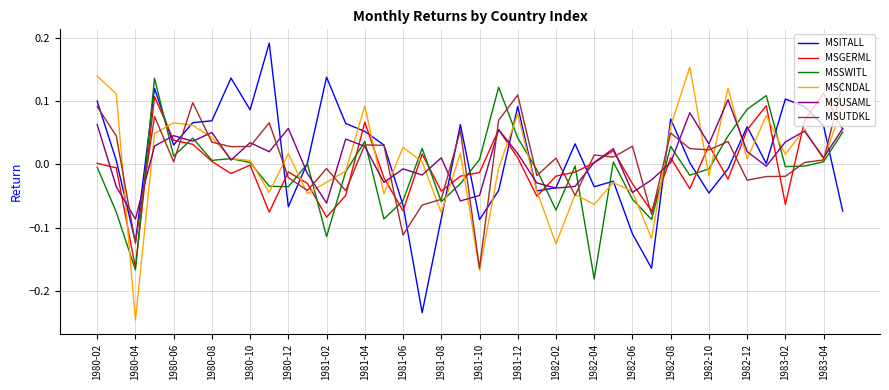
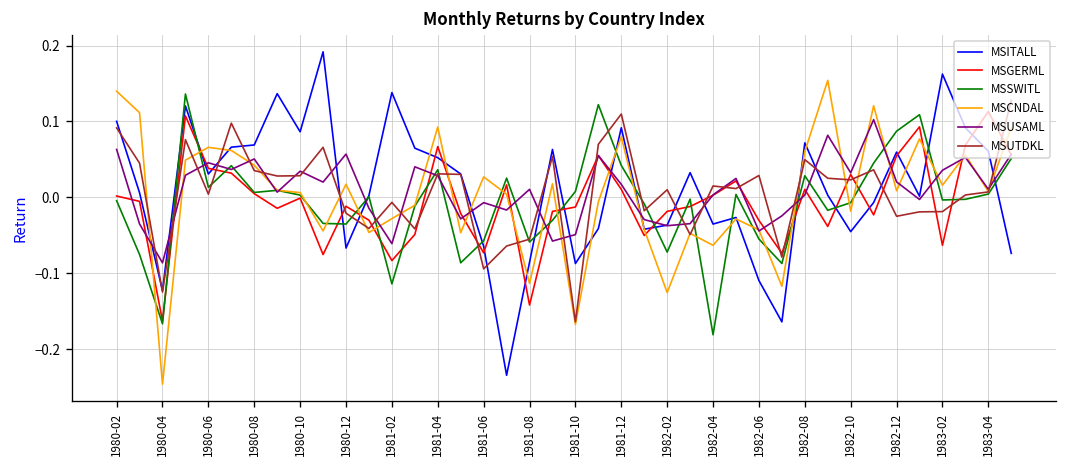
  {
    "MSITALL": {
      "1980-02": 0.10,
      "1980-06": 0.03,
      "1980-08": 0.07,
      "1980-10": 0.09,
      "1980-12": -0.07,
      "1981-02": 0.14,
      "1981-04": 0.05,
      "1981-06": -0.06,
      "1981-08": -0.09,
      "1981-10": -0.09,
      "1981-12": 0.09,
      "1982-04": -0.04,
      "1982-06": -0.11,
      "1982-08": 0.07,
      "1982-10": -0.05,
      "1982-12": 0.06,
-     "1983-02": 0.10
+     "1983-02": 0.16
    },
    "MSGERML": {
      "1980-02": 0.00,
      "1980-06": 0.04,
      "1980-12": -0.01,
      "1981-02": -0.08,
      "1981-04": 0.07,
      "1981-06": -0.07,
-     "1981-08": -0.04,
+     "1981-08": -0.14,
      "1981-10": -0.01,
      "1981-12": 0.01,
      "1982-02": -0.02,
      "1982-06": -0.03,
      "1982-08": 0.01,
      "1982-12": 0.05,
      "1983-02": -0.06
    },
    "MSSWITL": {
      "1980-02": 0.00,
      "1980-06": 0.01,
      "1980-12": -0.04,
      "1981-02": -0.11,
      "1981-04": 0.04,
      "1981-06": -0.06,
      "1981-10": 0.01,
      "1981-12": 0.04,
      "1982-02": -0.07,
      "1982-04": -0.18,
      "1982-06": -0.05,
      "1982-08": 0.03,
      "1982-10": -0.01,
      "1982-12": 0.09,
      "1983-02": 0.00
    },
    "MSCNDAL": {
      "1980-02": 0.14,
      "1980-04": -0.25,
      "1980-06": 0.07,
      "1980-08": 0.04,
      "1980-12": 0.02,
      "1981-02": -0.03,
      "1981-04": 0.09,
      "1981-06": 0.03,
-     "1981-08": -0.08,
+     "1981-08": -0.11,
      "1981-12": 0.08,
      "1982-02": -0.13,
      "1982-04": -0.06,
      "1982-08": 0.06,
      "1982-10": -0.02,
      "1982-12": 0.01,
      "1983-02": 0.02
    },
    "MSUSAML": {
      "1980-02": 0.06,
      "1980-04": -0.09,
      "1980-06": 0.05,
      "1980-08": 0.05,
      "1980-10": 0.03,
      "1980-12": 0.06,
      "1981-02": -0.06,
      "1981-06": -0.01,
      "1981-08": 0.01,
      "1981-10": -0.05,
      "1981-12": 0.02,
      "1982-08": 0.00,
      "1982-12": 0.02,
      "1983-02": 0.04
    },
    "MSUTDKL": {
      "1980-02": 0.09,
      "1980-06": 0.00,
      "1980-08": 0.04,
      "1980-10": 0.03,
      "1980-12": -0.02,
      "1981-02": -0.01,
-     "1981-06": -0.11,
+     "1981-06": -0.09,
      "1981-12": 0.11,
      "1982-02": 0.01,
      "1982-04": 0.01,
      "1982-06": 0.03,
      "1982-08": 0.05,
      "1982-10": 0.02,
      "1982-12": -0.02,
      "1983-02": -0.02
    }
  }
